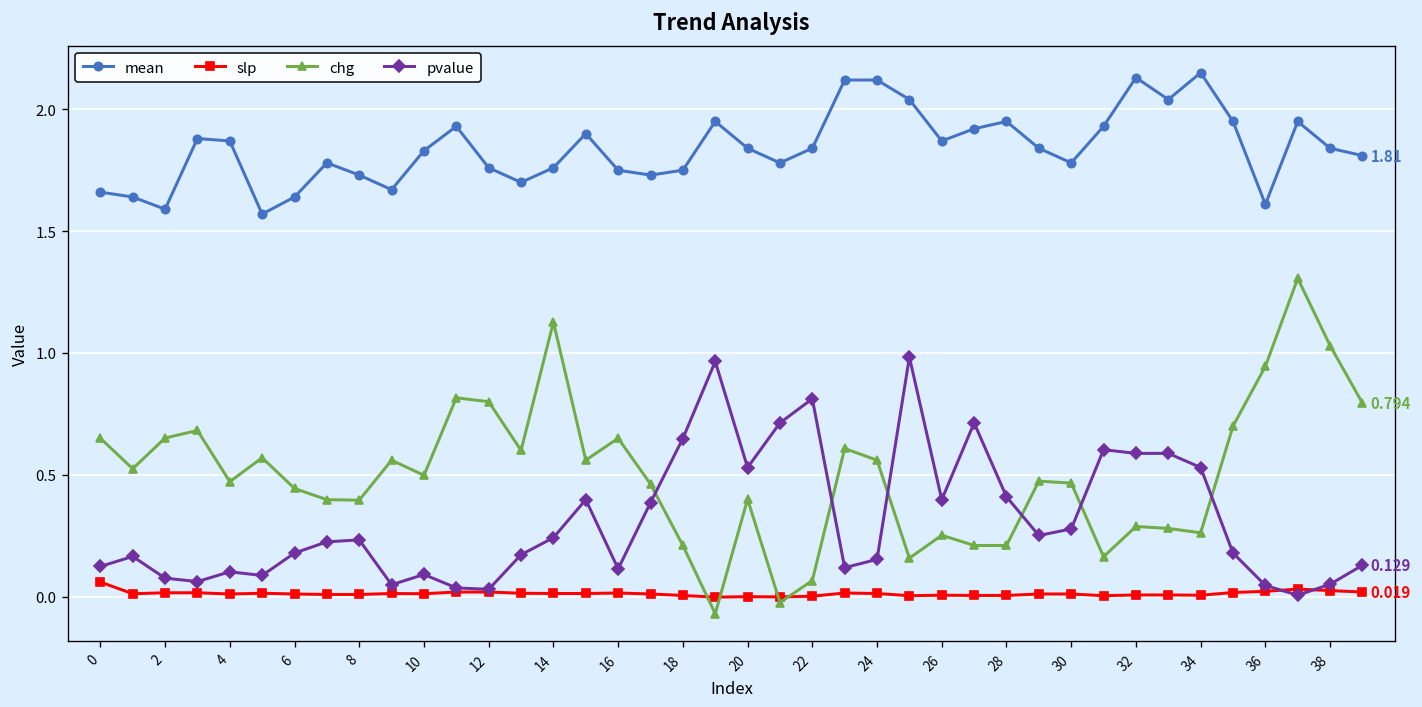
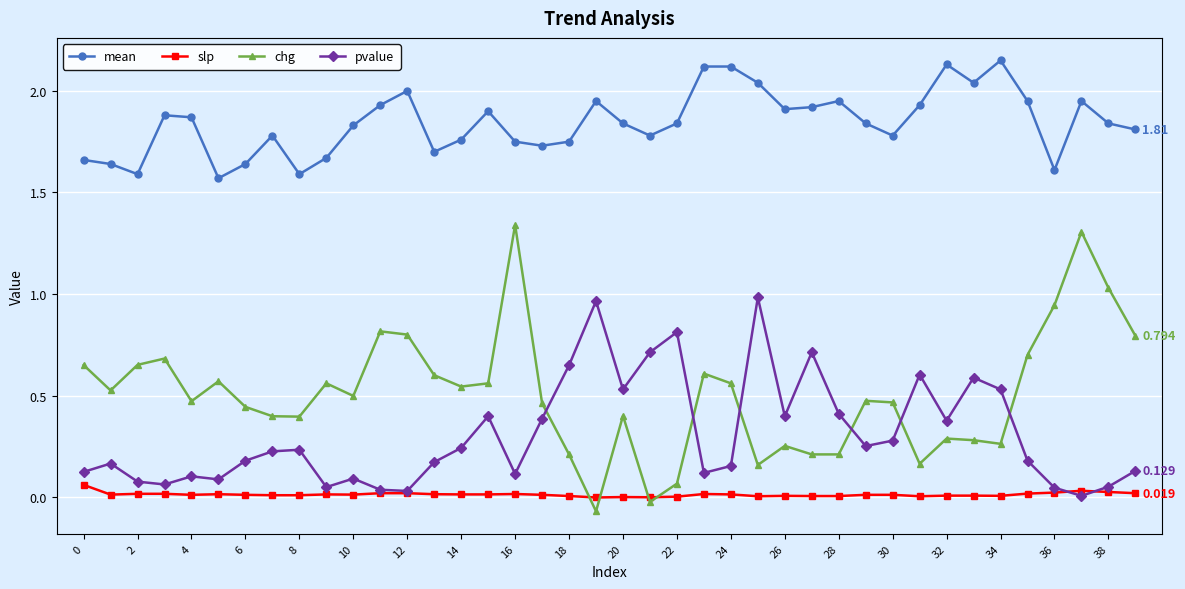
  {
    "mean": {
      "0": 1.66,
      "2": 1.59,
      "4": 1.87,
      "6": 1.64,
-     "8": 1.73,
+     "8": 1.59,
      "10": 1.83,
-     "12": 1.76,
+     "12": 2.00,
      "14": 1.76,
      "16": 1.75,
      "18": 1.75,
      "20": 1.84,
      "22": 1.84,
      "24": 2.12,
-     "26": 1.87,
+     "26": 1.91,
      "28": 1.95,
      "30": 1.78,
      "32": 2.13,
      "34": 2.15,
      "36": 1.61,
      "38": 1.84
    },
    "slp": {
      "0": 0.06,
      "2": 0.02,
      "4": 0.01,
      "6": 0.01,
      "8": 0.01,
      "10": 0.01,
      "14": 0.01,
      "16": 0.02,
      "18": 0.01,
      "20": 0.00,
      "22": 0.00,
      "24": 0.01,
      "26": 0.01,
      "28": 0.01,
      "30": 0.01,
      "32": 0.01,
      "34": 0.01,
      "36": 0.02,
      "38": 0.03
    },
    "chg": {
      "0": 0.65,
      "2": 0.65,
      "4": 0.47,
      "6": 0.44,
      "8": 0.40,
      "10": 0.50,
      "12": 0.80,
-     "14": 1.13,
-     "16": 0.65,
+     "14": 0.54,
+     "16": 1.34,
      "18": 0.21,
      "20": 0.40,
      "22": 0.07,
      "24": 0.56,
      "26": 0.25,
      "28": 0.21,
      "30": 0.47,
      "32": 0.29,
      "34": 0.26,
      "36": 0.95,
      "38": 1.03
    },
    "pvalue": {
      "0": 0.12,
      "2": 0.08,
      "4": 0.10,
      "6": 0.18,
      "8": 0.23,
      "10": 0.09,
      "14": 0.24,
      "16": 0.11,
      "18": 0.65,
      "20": 0.53,
      "22": 0.81,
      "24": 0.15,
      "26": 0.40,
      "28": 0.41,
      "30": 0.28,
-     "32": 0.59,
+     "32": 0.38,
      "34": 0.53,
      "36": 0.05,
      "38": 0.05
    }
  }
